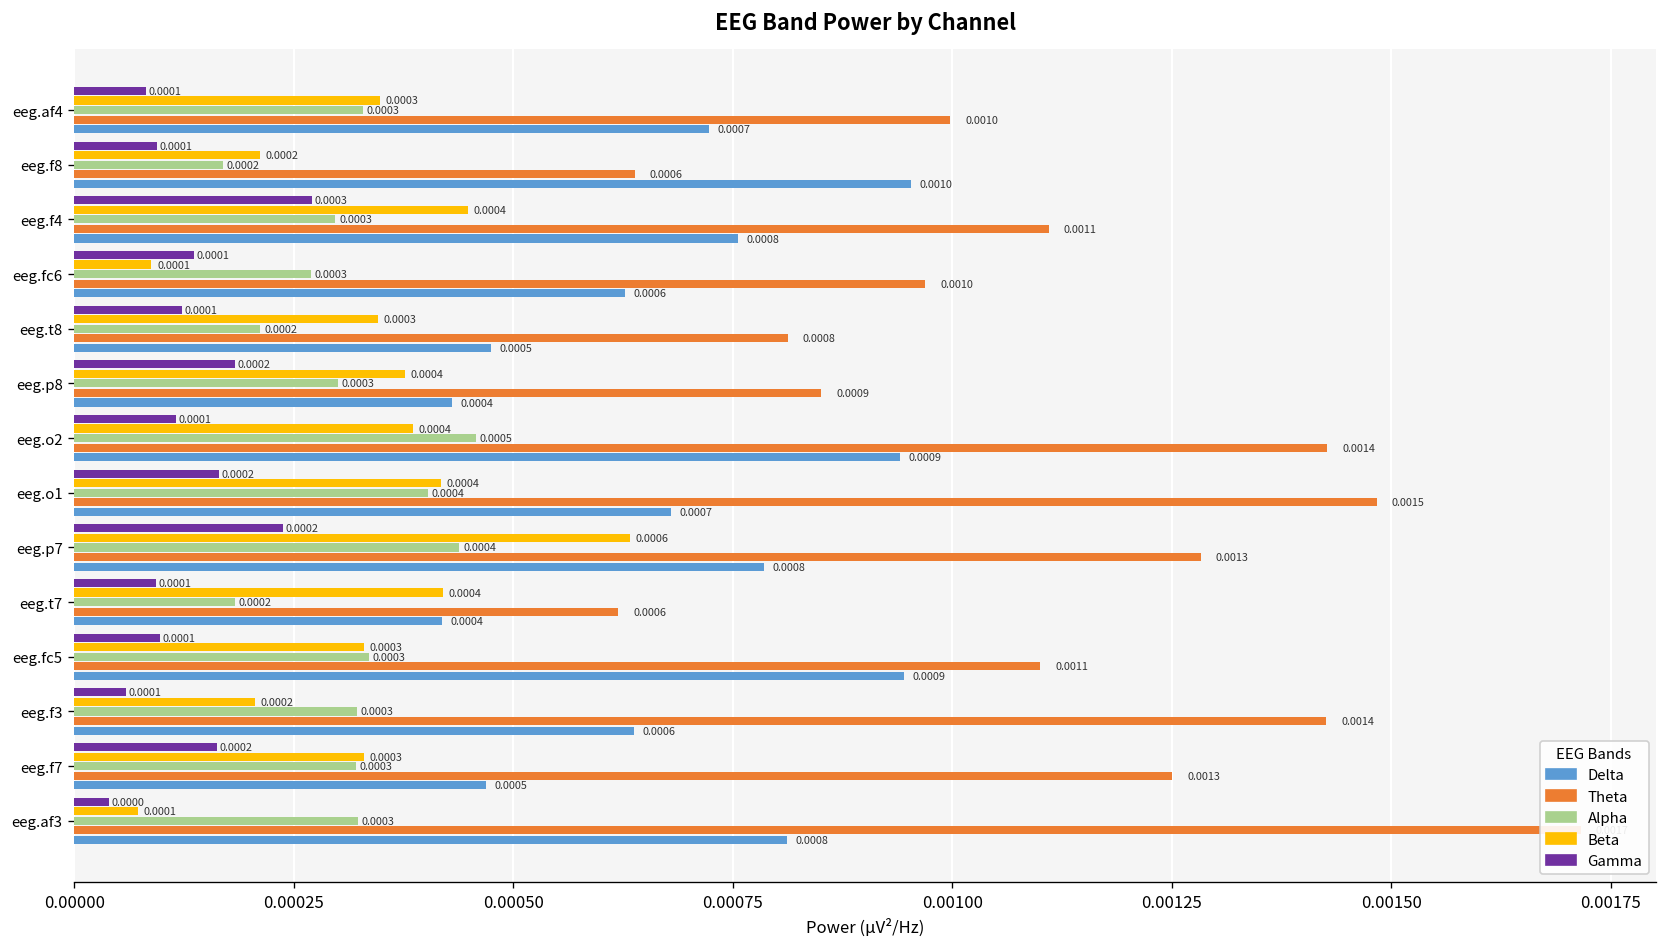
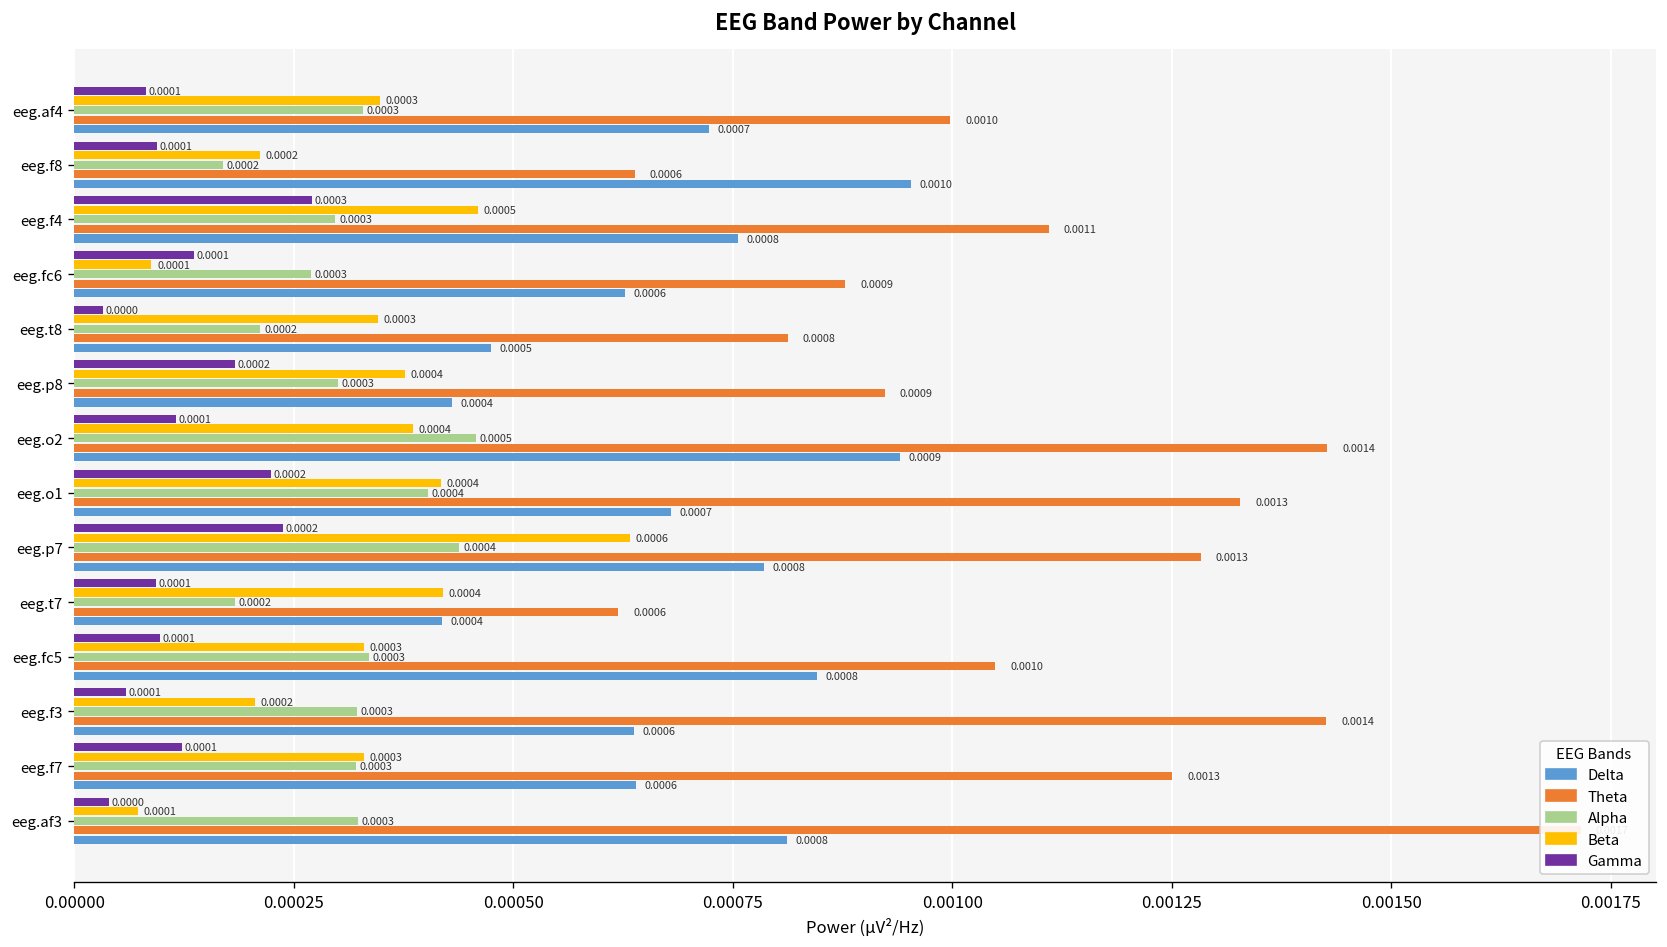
  {
    "Delta": {
      "eeg.af4": 0.0007,
      "eeg.f8": 0.0010,
      "eeg.f4": 0.0008,
      "eeg.fc6": 0.0006,
      "eeg.t8": 0.0005,
      "eeg.p8": 0.0004,
      "eeg.o2": 0.0009,
      "eeg.o1": 0.0007,
      "eeg.p7": 0.0008,
      "eeg.t7": 0.0004,
-     "eeg.fc5": 0.0009,
+     "eeg.fc5": 0.0008,
      "eeg.f3": 0.0006,
-     "eeg.f7": 0.0005,
+     "eeg.f7": 0.0006,
      "eeg.af3": 0.0008
    },
    "Theta": {
      "eeg.af4": 0.0010,
      "eeg.f8": 0.0006,
      "eeg.f4": 0.0011,
-     "eeg.fc6": 0.0010,
+     "eeg.fc6": 0.0009,
      "eeg.t8": 0.0008,
-     "eeg.p8": 0.00085,
+     "eeg.p8": 0.00092,
      "eeg.o2": 0.0014,
-     "eeg.o1": 0.0015,
+     "eeg.o1": 0.0013,
      "eeg.p7": 0.0013,
      "eeg.t7": 0.0006,
-     "eeg.fc5": 0.0011,
+     "eeg.fc5": 0.0010,
      "eeg.f3": 0.0014,
      "eeg.f7": 0.0013
    },
    "Alpha": {
      "eeg.af4": 0.0003,
      "eeg.f8": 0.0002,
      "eeg.f4": 0.0003,
      "eeg.fc6": 0.0003,
      "eeg.t8": 0.0002,
      "eeg.p8": 0.0003,
      "eeg.o2": 0.0005,
      "eeg.o1": 0.0004,
      "eeg.p7": 0.0004,
      "eeg.t7": 0.0002,
      "eeg.fc5": 0.0003,
      "eeg.f3": 0.0003,
      "eeg.f7": 0.0003,
      "eeg.af3": 0.0003
    },
    "Beta": {
      "eeg.af4": 0.0003,
      "eeg.f8": 0.0002,
-     "eeg.f4": 0.0004,
+     "eeg.f4": 0.0005,
      "eeg.fc6": 0.0001,
      "eeg.t8": 0.0003,
      "eeg.p8": 0.0004,
      "eeg.o2": 0.0004,
      "eeg.o1": 0.0004,
      "eeg.p7": 0.0006,
      "eeg.t7": 0.0004,
      "eeg.f3": 0.0002,
      "eeg.f7": 0.0003,
      "eeg.af3": 0.0001
    },
    "Gamma": {
      "eeg.af4": 0.0001,
      "eeg.f8": 0.0001,
      "eeg.f4": 0.0003,
      "eeg.fc6": 0.0001,
-     "eeg.t8": 0.0001,
+     "eeg.t8": 0.0000,
      "eeg.p8": 0.0002,
      "eeg.o2": 0.0001,
-     "eeg.o1": 0.00016,
+     "eeg.o1": 0.00022,
      "eeg.p7": 0.0002,
      "eeg.t7": 0.0001,
      "eeg.fc5": 0.0001,
      "eeg.f3": 0.0001,
-     "eeg.f7": 0.0002,
+     "eeg.f7": 0.0001,
      "eeg.af3": 0.0000
    }
  }
